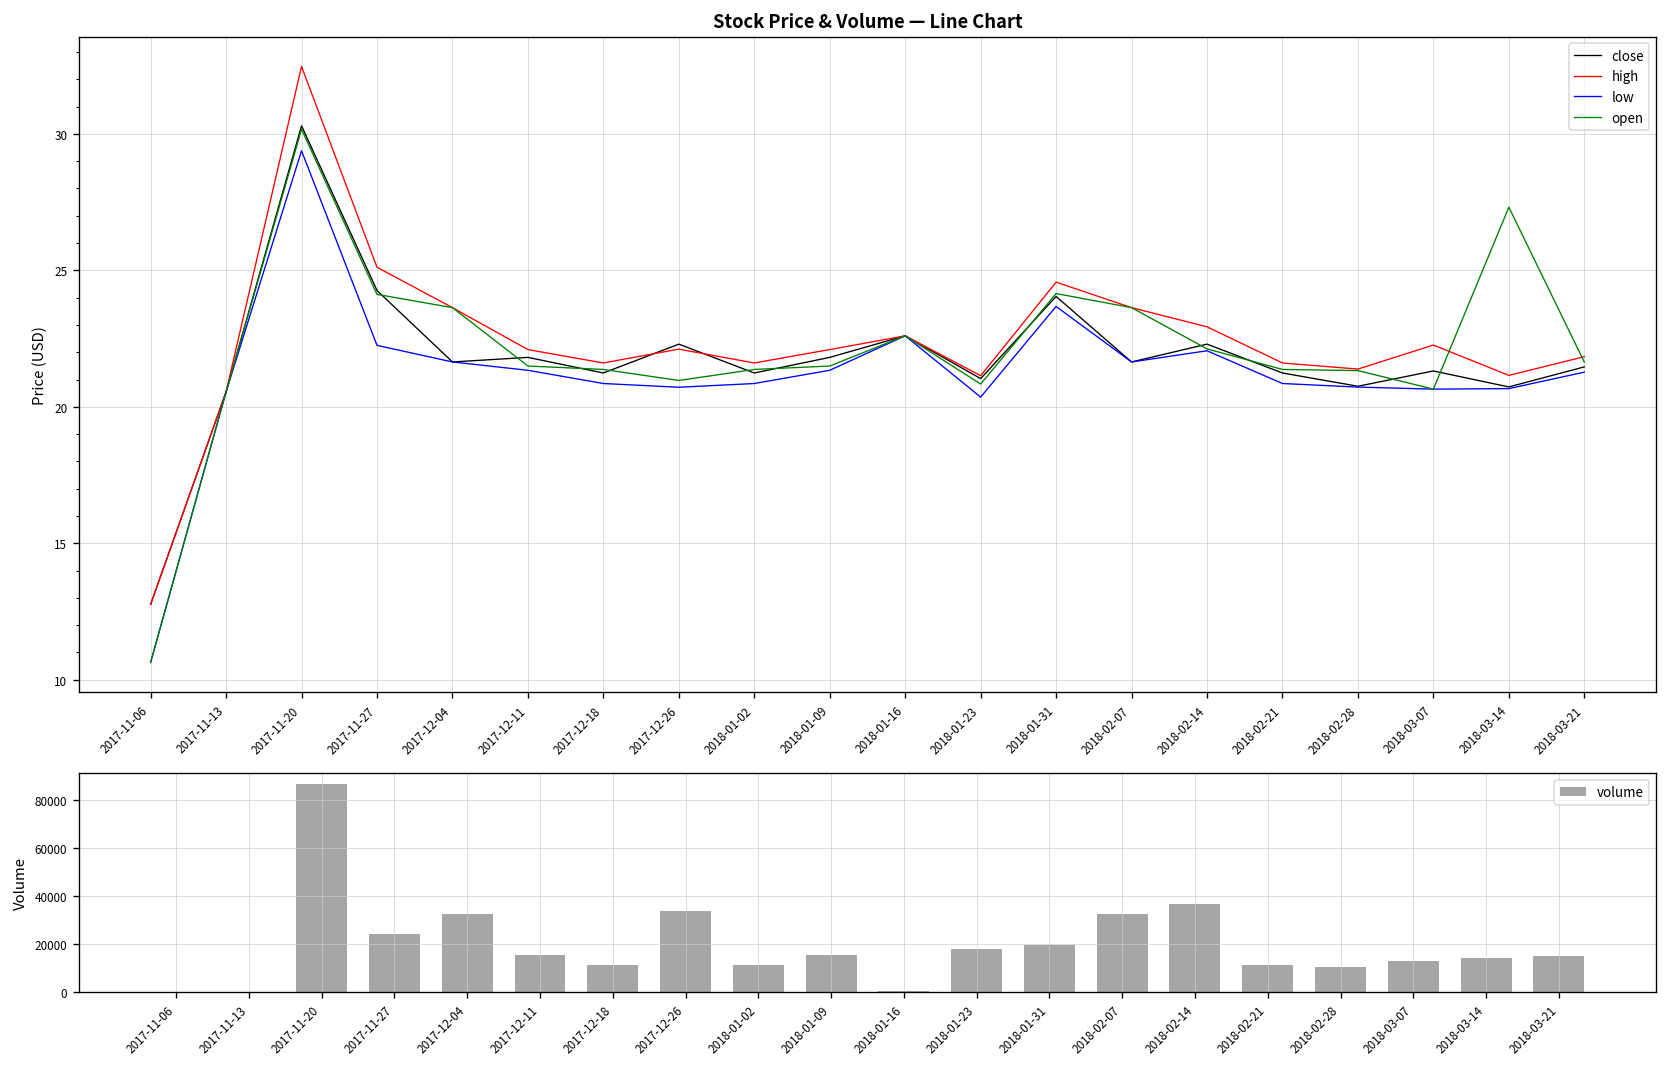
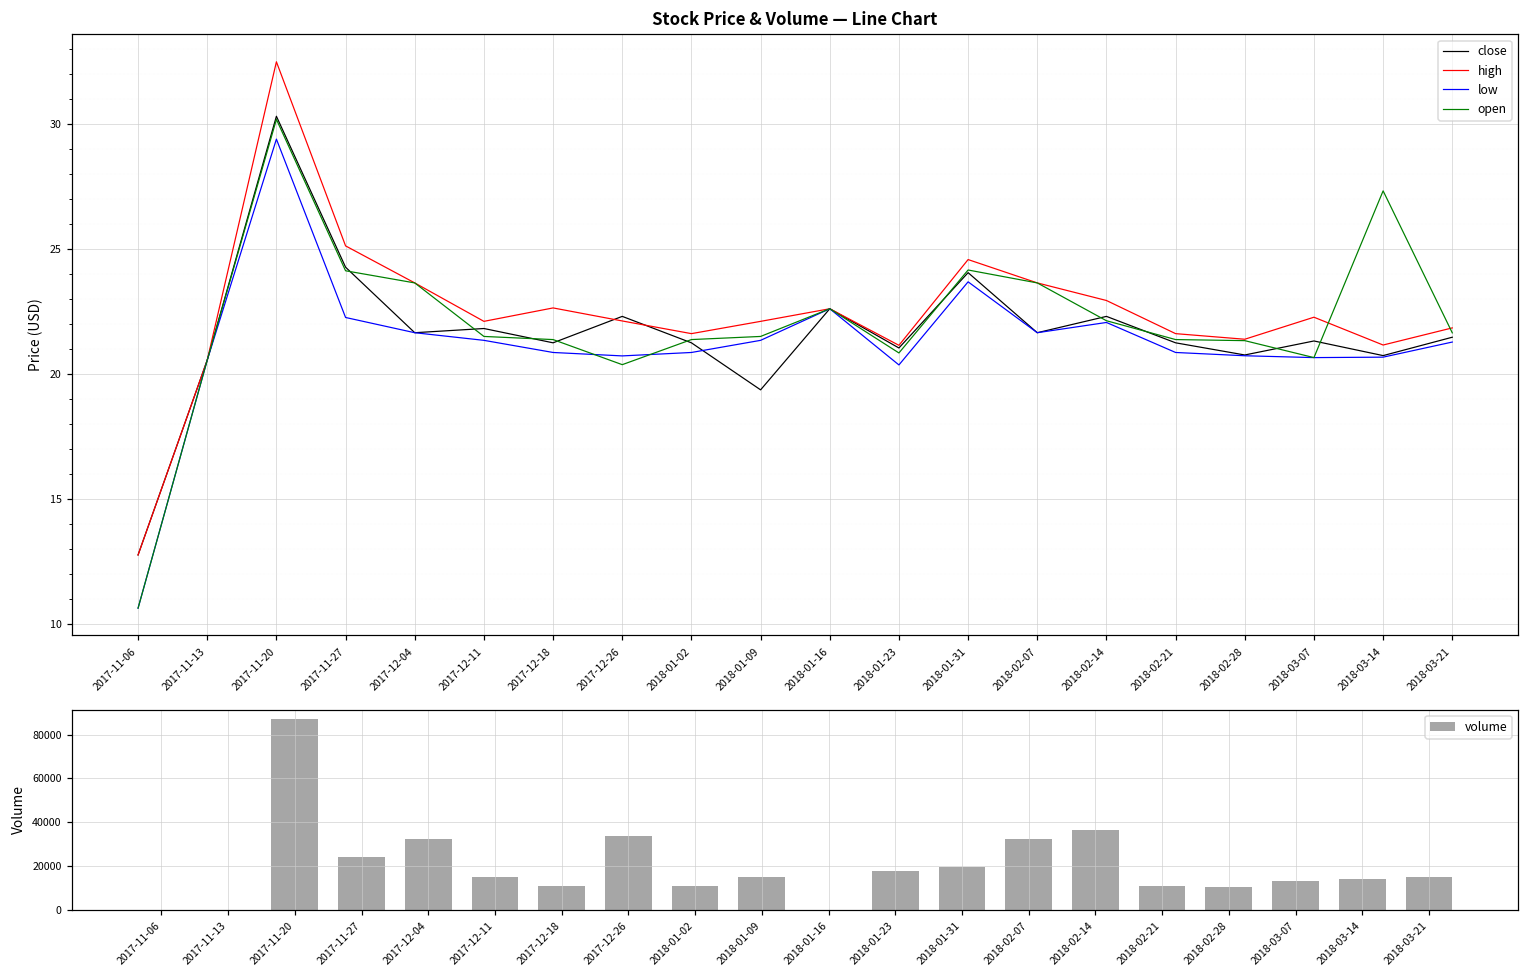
  {
    "Stock Price & Volume — Line Chart": {
      "close": {
        "2017-11-20": 30.3,
        "2017-11-27": 24.3,
        "2017-12-11": 21.8,
        "2017-12-18": 21.2,
        "2017-12-26": 22.3,
        "2018-01-02": 21.2,
-       "2018-01-09": 21.8,
+       "2018-01-09": 19.4,
        "2018-02-14": 22.3,
        "2018-02-21": 21.2,
        "2018-03-07": 21.3,
        "2018-03-21": 21.5
      },
      "high": {
        "2017-11-20": 32.5,
        "2017-11-27": 25.1,
        "2017-12-11": 22.1,
-       "2017-12-18": 21.6,
+       "2017-12-18": 22.6,
        "2017-12-26": 22.1,
        "2018-01-02": 21.6,
        "2018-01-09": 22.1,
        "2018-01-31": 24.6,
        "2018-02-14": 22.9,
        "2018-02-21": 21.6,
        "2018-03-07": 22.3,
        "2018-03-14": 21.2,
        "2018-03-21": 21.8
      },
      "low": {
        "2017-11-20": 29.4,
        "2017-11-27": 22.3,
        "2017-12-11": 21.3,
        "2017-12-18": 20.9,
        "2017-12-26": 20.7,
        "2018-01-02": 20.9,
        "2018-01-09": 21.3,
        "2018-01-23": 20.4,
        "2018-01-31": 23.7,
        "2018-02-21": 20.9,
        "2018-03-21": 21.3
      },
      "open": {
        "2017-11-20": 30.2,
        "2017-11-27": 24.1,
        "2017-12-11": 21.5,
        "2017-12-18": 21.4,
-       "2017-12-26": 21.0,
+       "2017-12-26": 20.4,
        "2018-01-02": 21.4,
        "2018-01-09": 21.5,
        "2018-01-23": 20.8,
        "2018-02-21": 21.4,
        "2018-03-14": 27.3,
        "2018-03-21": 21.6
      }
    }
  }
